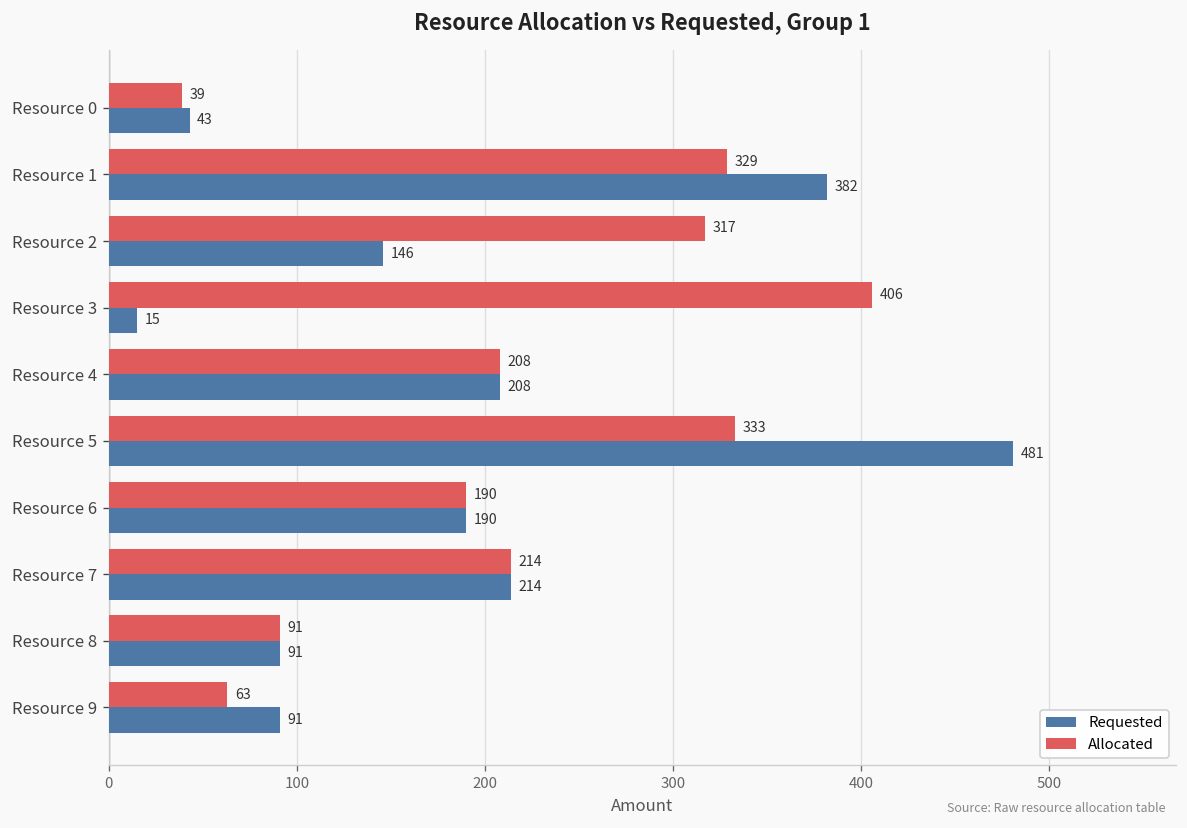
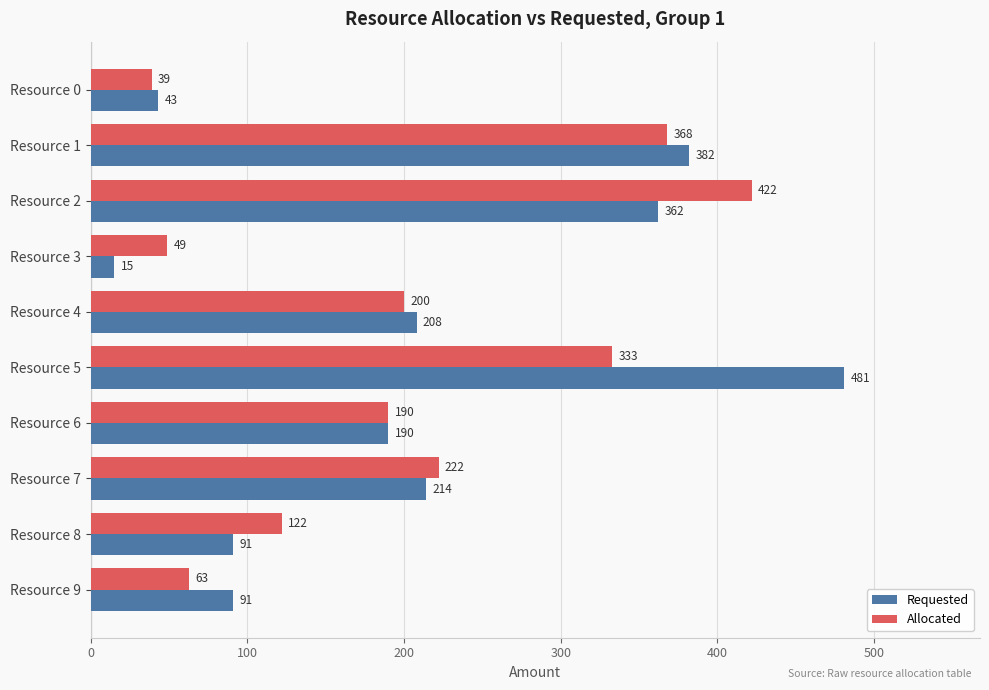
  {
    "Requested": {
      "Resource 0": 43,
      "Resource 1": 382,
-     "Resource 2": 146,
+     "Resource 2": 362,
      "Resource 3": 15,
      "Resource 4": 208,
      "Resource 5": 481,
      "Resource 6": 190,
      "Resource 7": 214,
      "Resource 8": 91,
      "Resource 9": 91
    },
    "Allocated": {
      "Resource 0": 39,
-     "Resource 1": 329,
-     "Resource 2": 317,
-     "Resource 3": 406,
-     "Resource 4": 208,
+     "Resource 1": 368,
+     "Resource 2": 422,
+     "Resource 3": 49,
+     "Resource 4": 200,
      "Resource 5": 333,
      "Resource 6": 190,
-     "Resource 7": 214,
-     "Resource 8": 91,
+     "Resource 7": 222,
+     "Resource 8": 122,
      "Resource 9": 63
    }
  }
